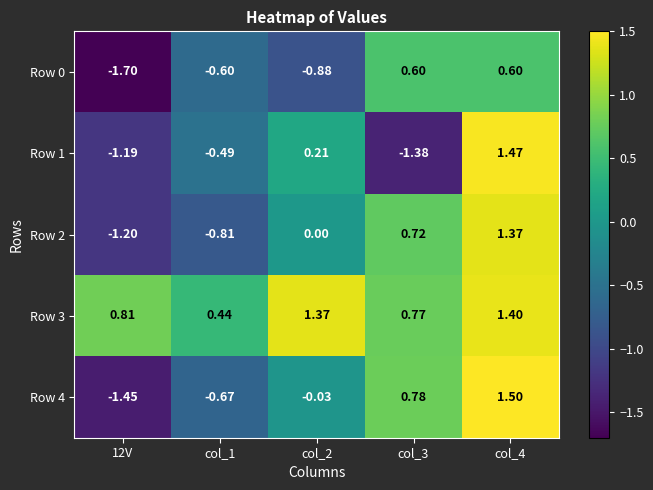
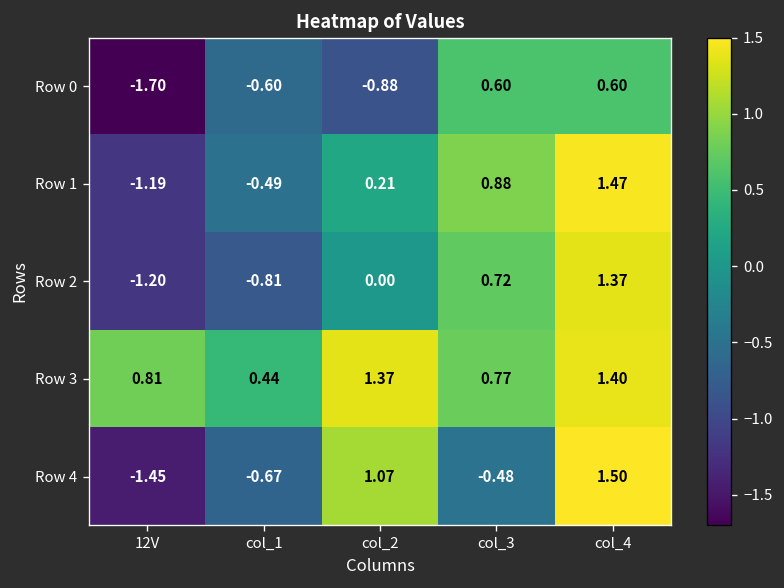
  {
    "Row 0": {
      "12V": -1.70,
      "col_1": -0.60,
      "col_2": -0.88,
      "col_3": 0.60,
      "col_4": 0.60
    },
    "Row 1": {
      "12V": -1.19,
      "col_1": -0.49,
      "col_2": 0.21,
-     "col_3": -1.38,
+     "col_3": 0.88,
      "col_4": 1.47
    },
    "Row 2": {
      "12V": -1.20,
      "col_1": -0.81,
      "col_2": 0.00,
      "col_3": 0.72,
      "col_4": 1.37
    },
    "Row 3": {
      "12V": 0.81,
      "col_1": 0.44,
      "col_2": 1.37,
      "col_3": 0.77,
      "col_4": 1.40
    },
    "Row 4": {
      "12V": -1.45,
      "col_1": -0.67,
-     "col_2": -0.03,
-     "col_3": 0.78,
+     "col_2": 1.07,
+     "col_3": -0.48,
      "col_4": 1.50
    }
  }
